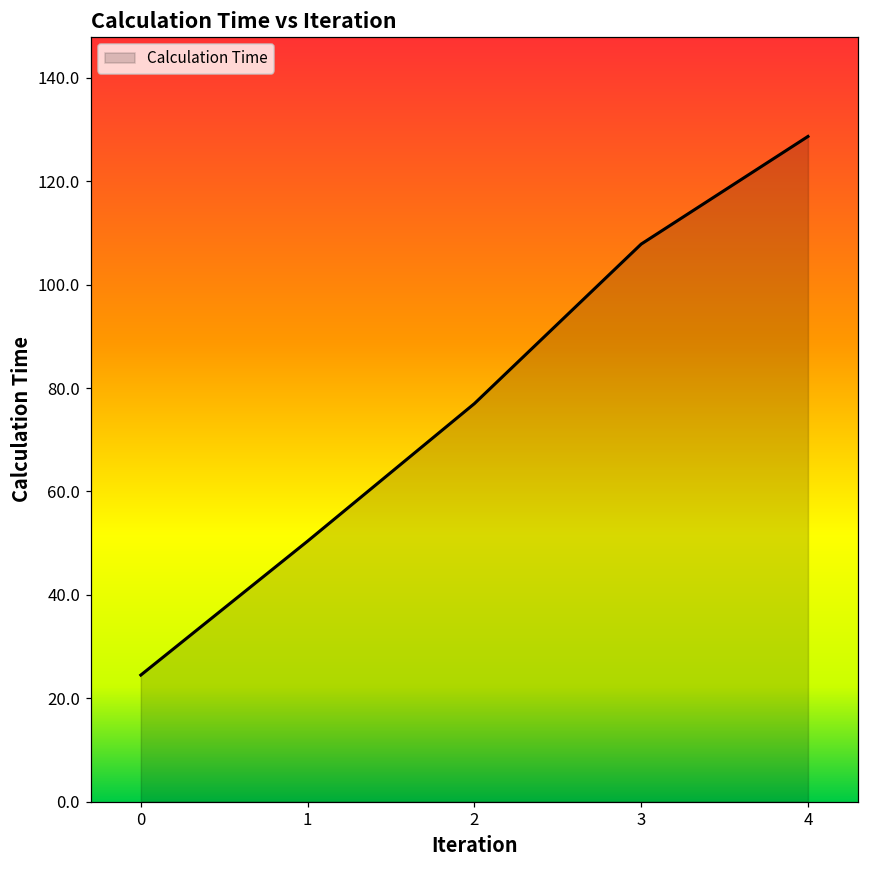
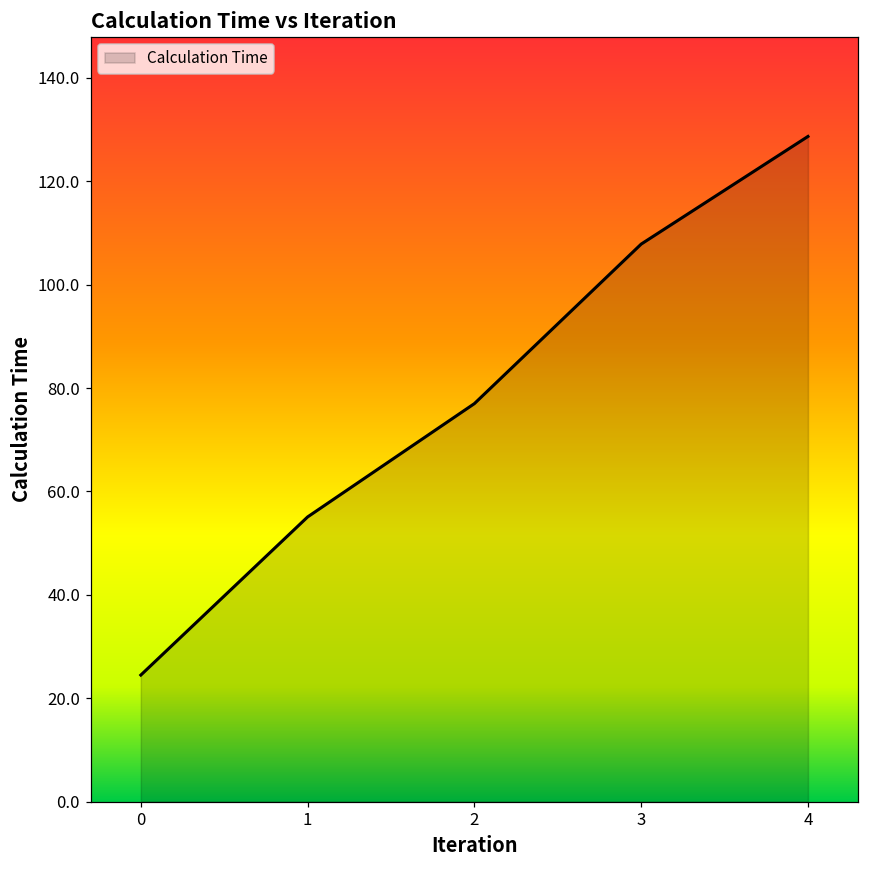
  {
    "0": 24,
-   "1": 50,
+   "1": 55,
    "2": 77,
    "3": 108,
    "4": 129
  }
